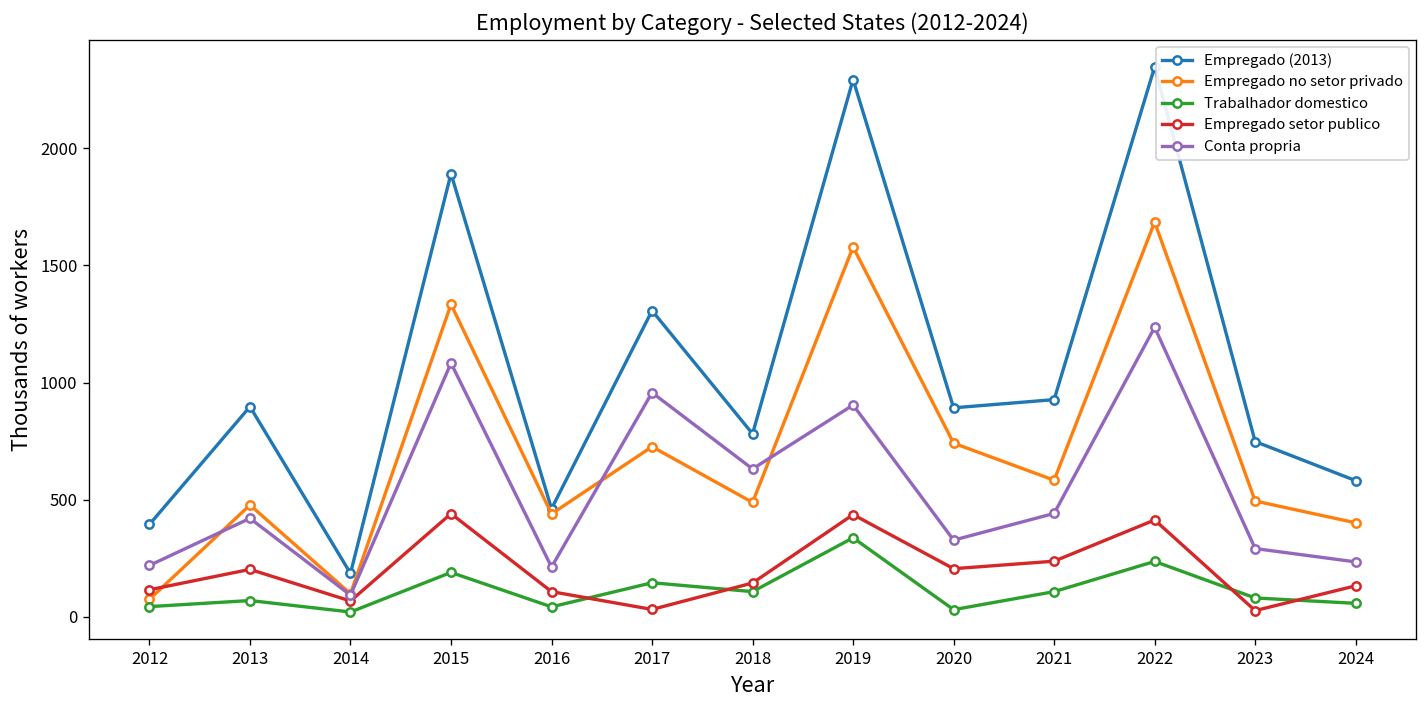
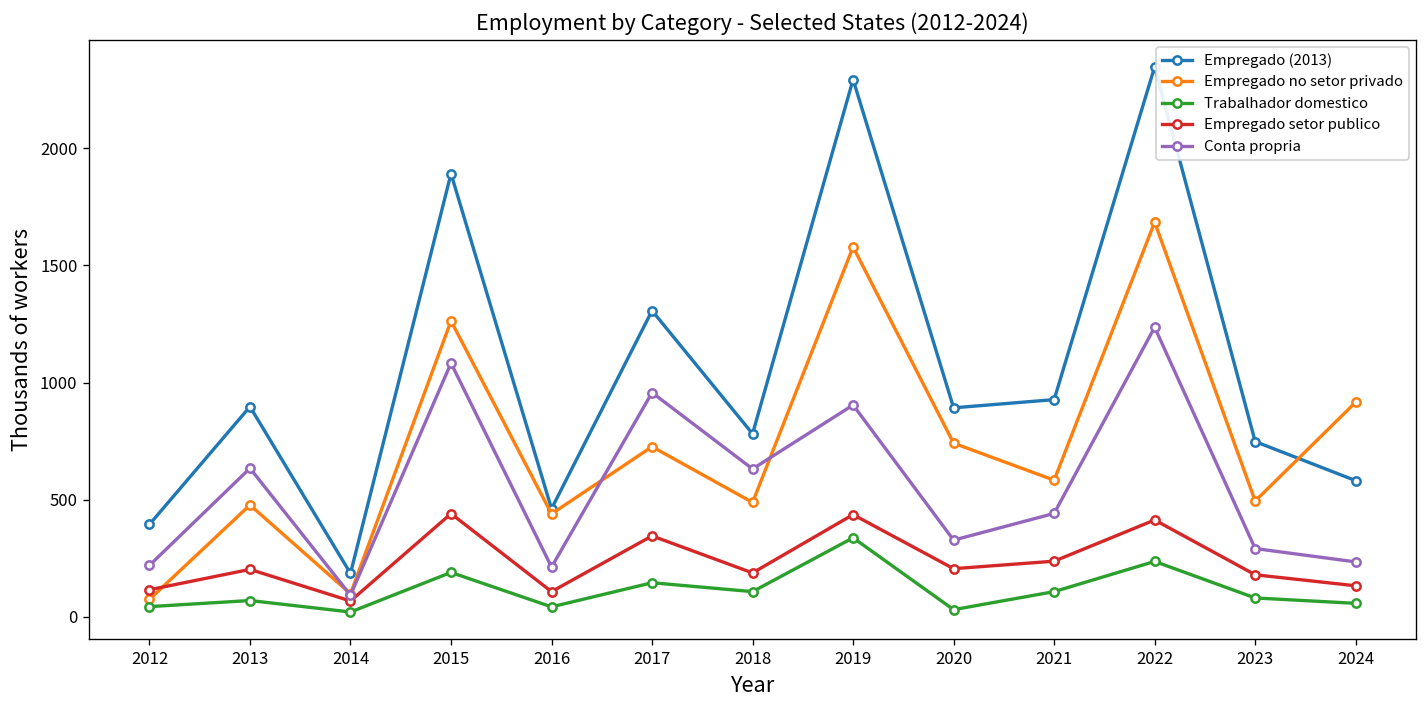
  {
    "Empregado (2013)": {
      "2012": 390,
      "2013": 900,
      "2014": 190,
      "2015": 1890,
      "2016": 460,
      "2017": 1310,
      "2018": 780,
      "2019": 2290,
      "2020": 890,
      "2021": 930,
      "2022": 2350,
      "2023": 750,
      "2024": 580
    },
    "Empregado no setor privado": {
      "2012": 70,
      "2013": 480,
-     "2015": 1330,
+     "2015": 1260,
      "2016": 440,
      "2017": 730,
      "2018": 490,
      "2019": 1580,
      "2020": 740,
      "2021": 580,
      "2022": 1690,
      "2023": 490,
-     "2024": 400
+     "2024": 920
    },
    "Trabalhador domestico": {
      "2012": 40,
      "2013": 70,
      "2014": 20,
      "2015": 190,
      "2016": 40,
      "2017": 150,
      "2018": 110,
      "2019": 340,
      "2020": 30,
      "2021": 110,
      "2022": 240,
      "2023": 80,
      "2024": 60
    },
    "Empregado setor publico": {
      "2012": 120,
      "2013": 200,
      "2014": 70,
      "2015": 440,
      "2016": 110,
-     "2017": 30,
-     "2018": 140,
+     "2017": 350,
+     "2018": 190,
      "2019": 440,
      "2020": 210,
      "2021": 240,
      "2022": 410,
-     "2023": 30,
+     "2023": 180,
      "2024": 130
    },
    "Conta propria": {
      "2012": 220,
-     "2013": 420,
+     "2013": 630,
      "2015": 1080,
      "2016": 210,
      "2017": 960,
      "2018": 630,
      "2019": 900,
      "2020": 330,
      "2021": 440,
      "2022": 1240,
      "2023": 290,
      "2024": 230
    }
  }
